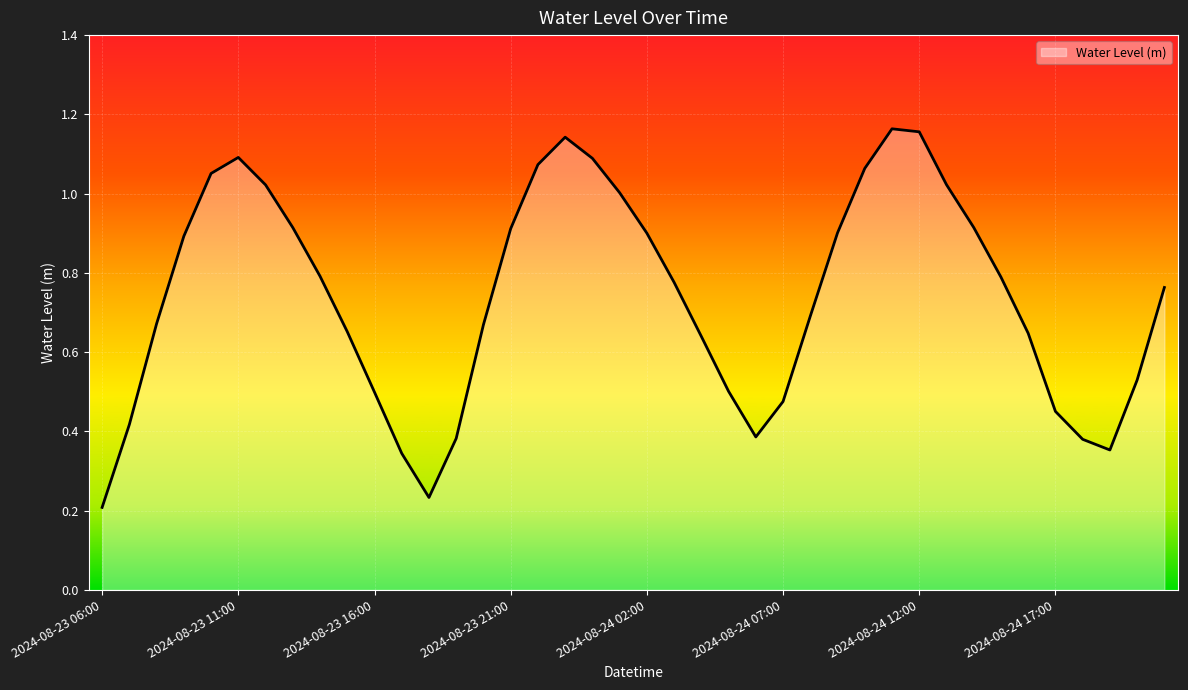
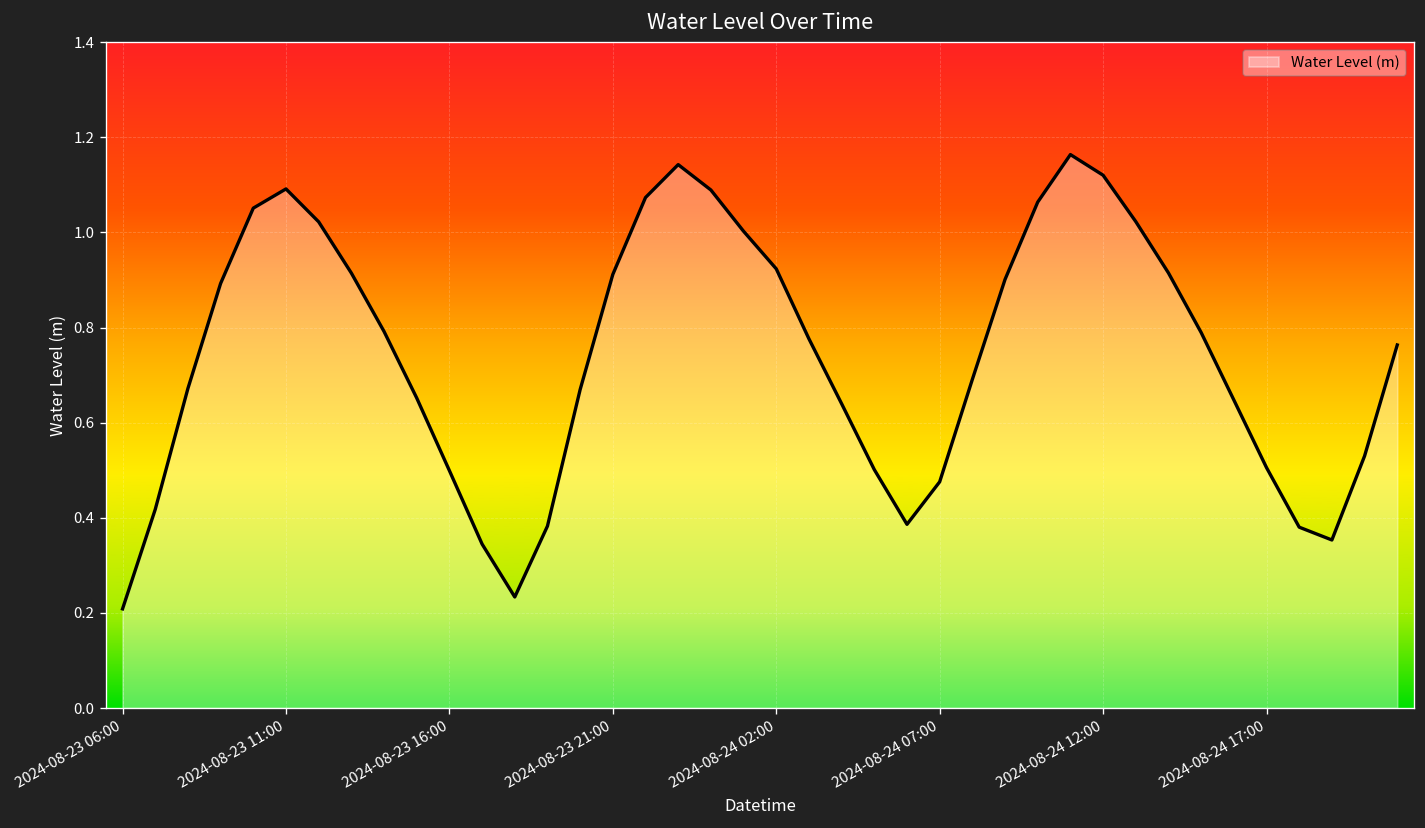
  {
    "2024-08-23 06:00": 0.21,
    "2024-08-23 11:00": 1.09,
    "2024-08-23 16:00": 0.50,
    "2024-08-23 21:00": 0.91,
-   "2024-08-24 02:00": 0.90,
+   "2024-08-24 02:00": 0.92,
    "2024-08-24 07:00": 0.48,
-   "2024-08-24 12:00": 1.16,
-   "2024-08-24 17:00": 0.45
+   "2024-08-24 12:00": 1.12,
+   "2024-08-24 17:00": 0.51
  }
